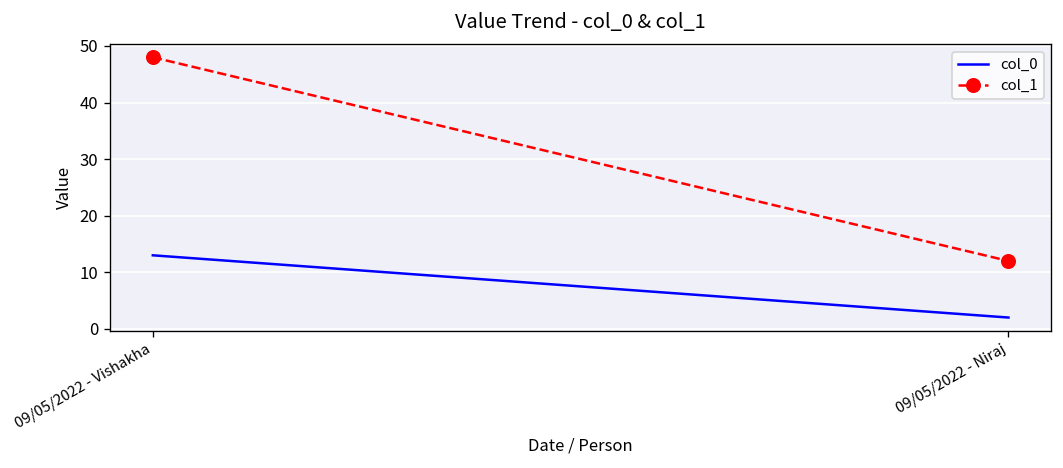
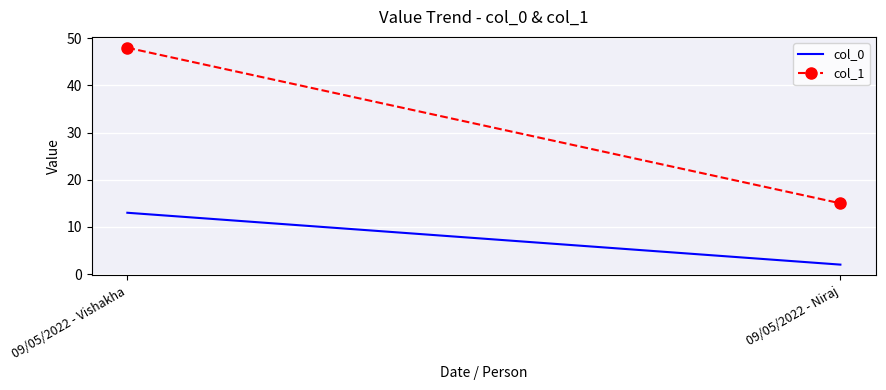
  {
    "col_0": {
      "09/05/2022 - Vishakha": 13,
      "09/05/2022 - Niraj": 2
    },
    "col_1": {
      "09/05/2022 - Vishakha": 48,
-     "09/05/2022 - Niraj": 12
+     "09/05/2022 - Niraj": 15
    }
  }
